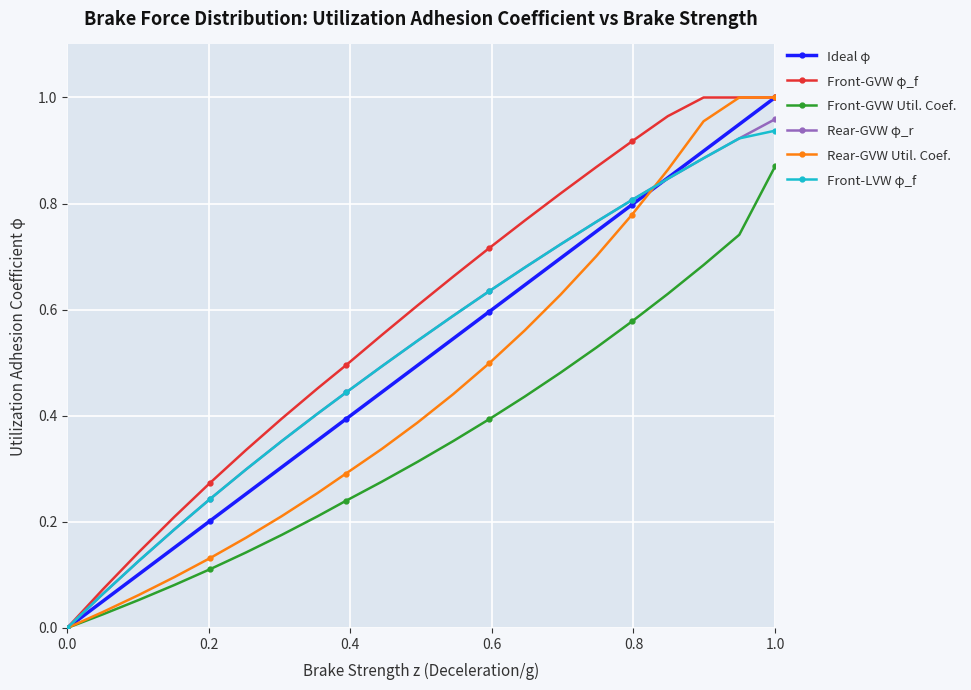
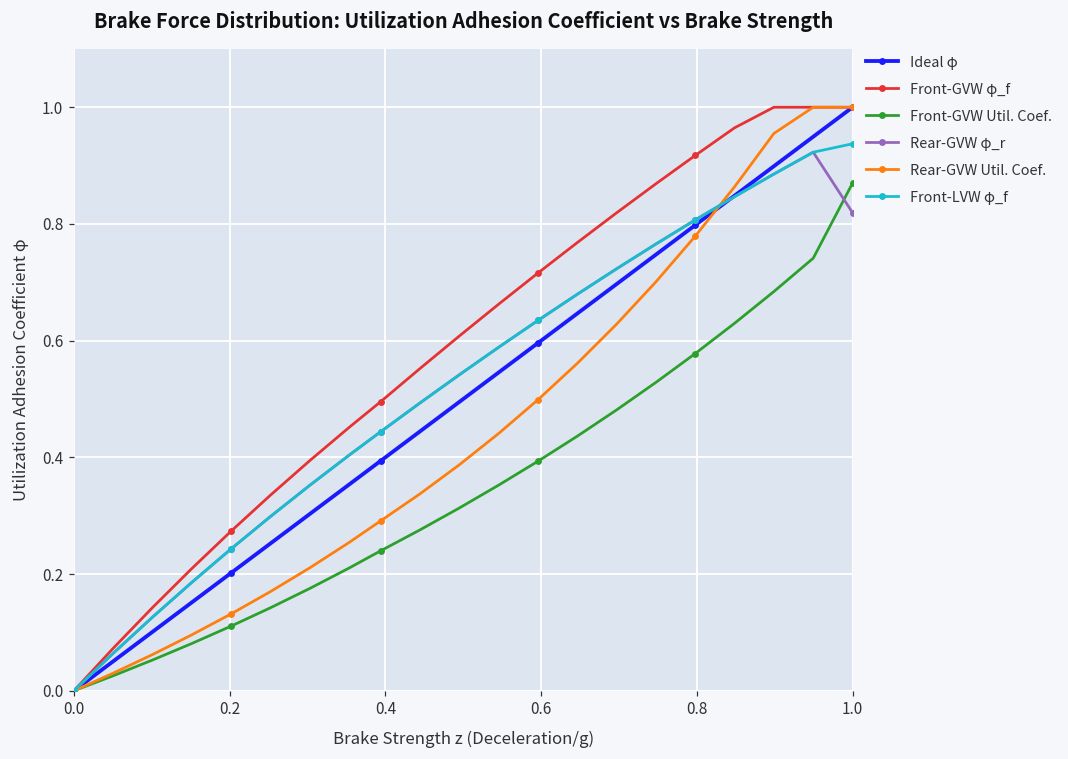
  {
    "Front-GVW Util. Coef.": {
      "1.0": 0.87
    },
    "Rear-GVW φ_r": {
-     "1.0": 0.96
+     "1.0": 0.82
    },
    "Front-LVW φ_f": {
      "1.0": 0.94
    }
  }
